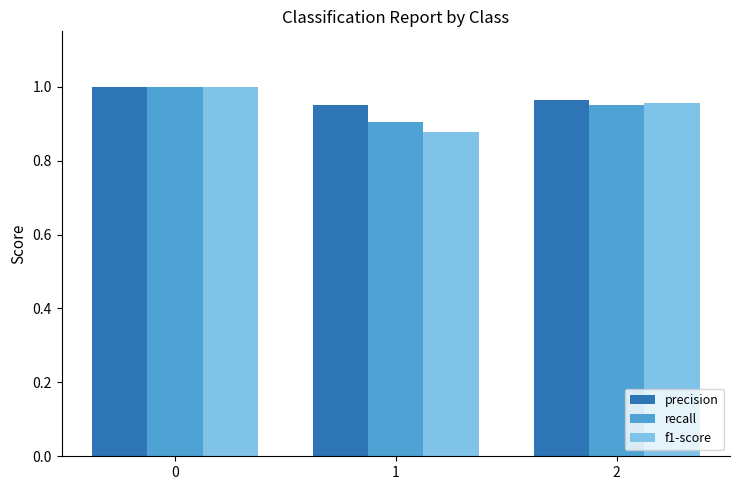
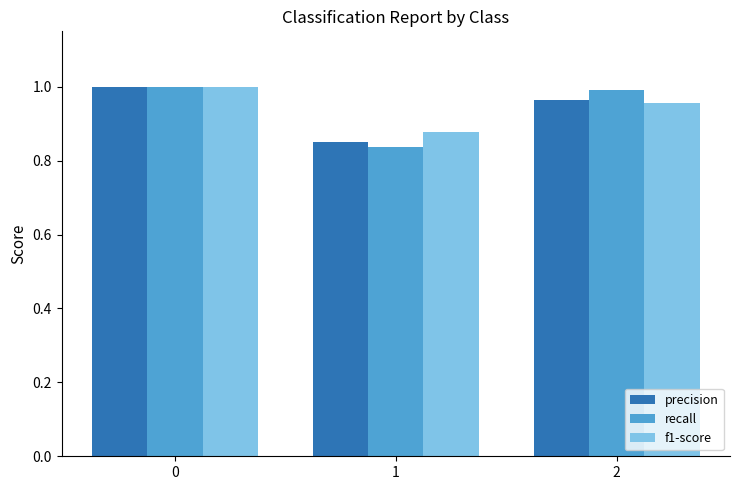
  {
    "precision": {
      "0": 1.00,
-     "1": 0.95,
+     "1": 0.85,
      "2": 0.97
    },
    "recall": {
      "0": 1.00,
-     "1": 0.90,
-     "2": 0.95
+     "1": 0.84,
+     "2": 0.99
    },
    "f1-score": {
      "0": 1.00,
      "1": 0.88,
      "2": 0.96
    }
  }
